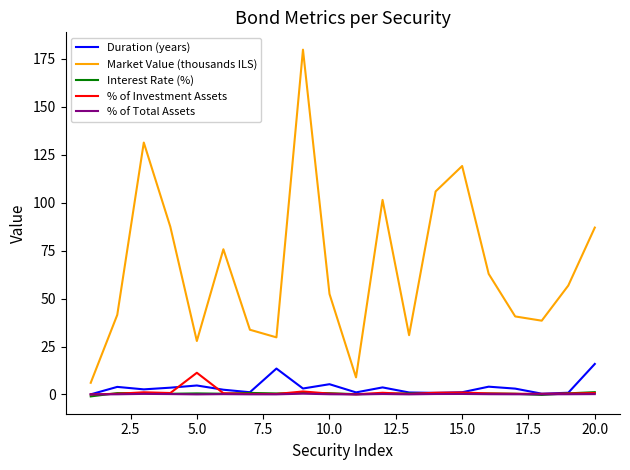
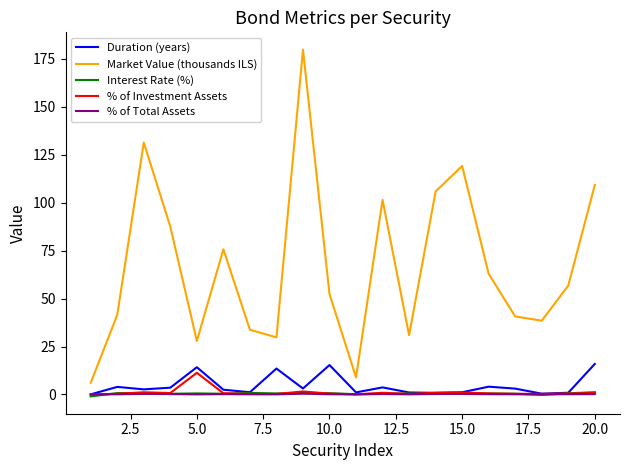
  {
    "Duration (years)": {
-     "5.0": 5,
-     "10.0": 5,
+     "5.0": 14,
+     "10.0": 15,
      "20.0": 16
    },
    "Market Value (thousands ILS)": {
      "5.0": 28,
      "10.0": 52,
      "15.0": 119,
-     "20.0": 87
+     "20.0": 109
    },
    "% of Investment Assets": {
      "5.0": 11
    }
  }
